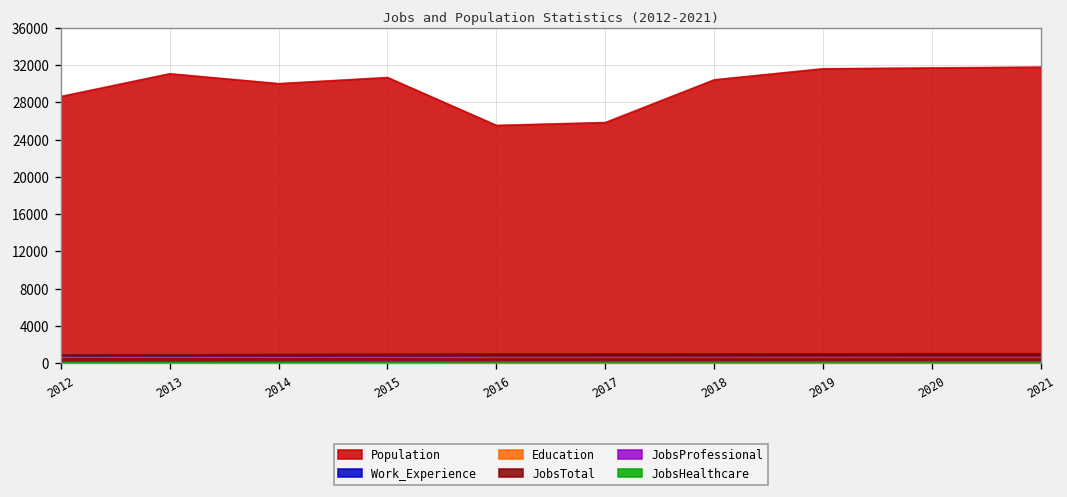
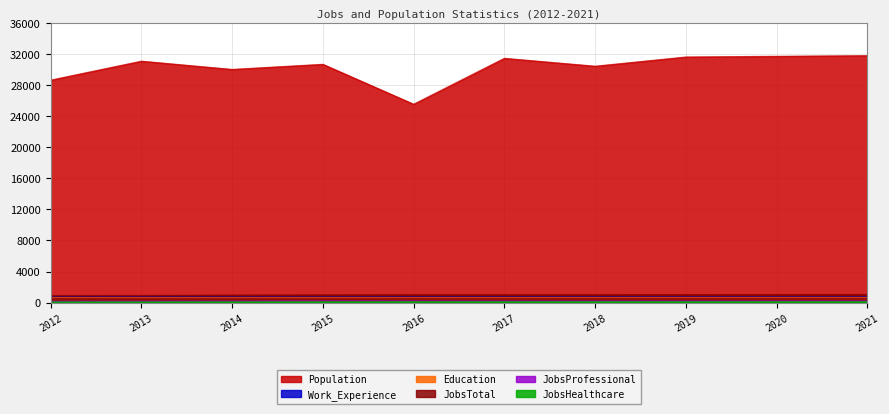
  {
    "Population": {
      "2012": 29000,
      "2013": 31000,
      "2014": 30000,
      "2015": 31000,
      "2016": 26000,
-     "2017": 26000,
+     "2017": 31000,
      "2018": 30000,
      "2019": 32000,
      "2020": 32000,
      "2021": 32000
    },
    "JobsHealthcare": {
      "2012": 0,
      "2013": 0,
      "2014": 0,
      "2015": 0,
      "2016": 0,
      "2017": 0,
      "2018": 0,
      "2019": 0,
      "2020": 0,
      "2021": 0
    }
  }
